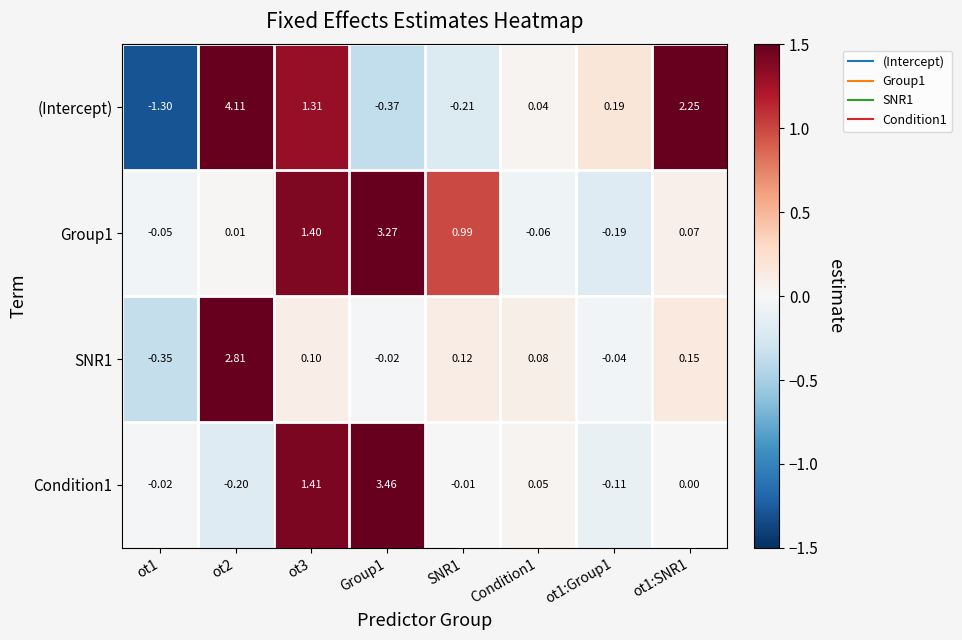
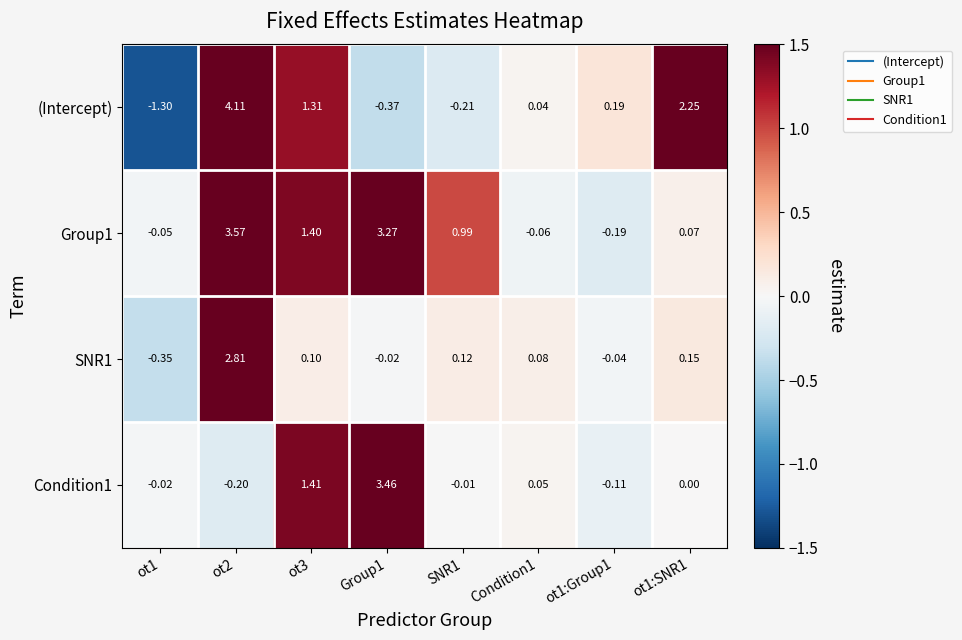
  {
    "(Intercept)": {
      "ot1": -1.30,
      "ot2": 4.11,
      "ot3": 1.31,
      "Group1": -0.37,
      "SNR1": -0.21,
      "Condition1": 0.04,
      "ot1:Group1": 0.19,
      "ot1:SNR1": 2.25
    },
    "Group1": {
      "ot1": -0.05,
-     "ot2": 0.01,
+     "ot2": 3.57,
      "ot3": 1.40,
      "Group1": 3.27,
      "SNR1": 0.99,
      "Condition1": -0.06,
      "ot1:Group1": -0.19,
      "ot1:SNR1": 0.07
    },
    "SNR1": {
      "ot1": -0.35,
      "ot2": 2.81,
      "ot3": 0.10,
      "Group1": -0.02,
      "SNR1": 0.12,
      "Condition1": 0.08,
      "ot1:Group1": -0.04,
      "ot1:SNR1": 0.15
    },
    "Condition1": {
      "ot1": -0.02,
      "ot2": -0.20,
      "ot3": 1.41,
      "Group1": 3.46,
      "SNR1": -0.01,
      "Condition1": 0.05,
      "ot1:Group1": -0.11,
      "ot1:SNR1": 0.00
    }
  }
